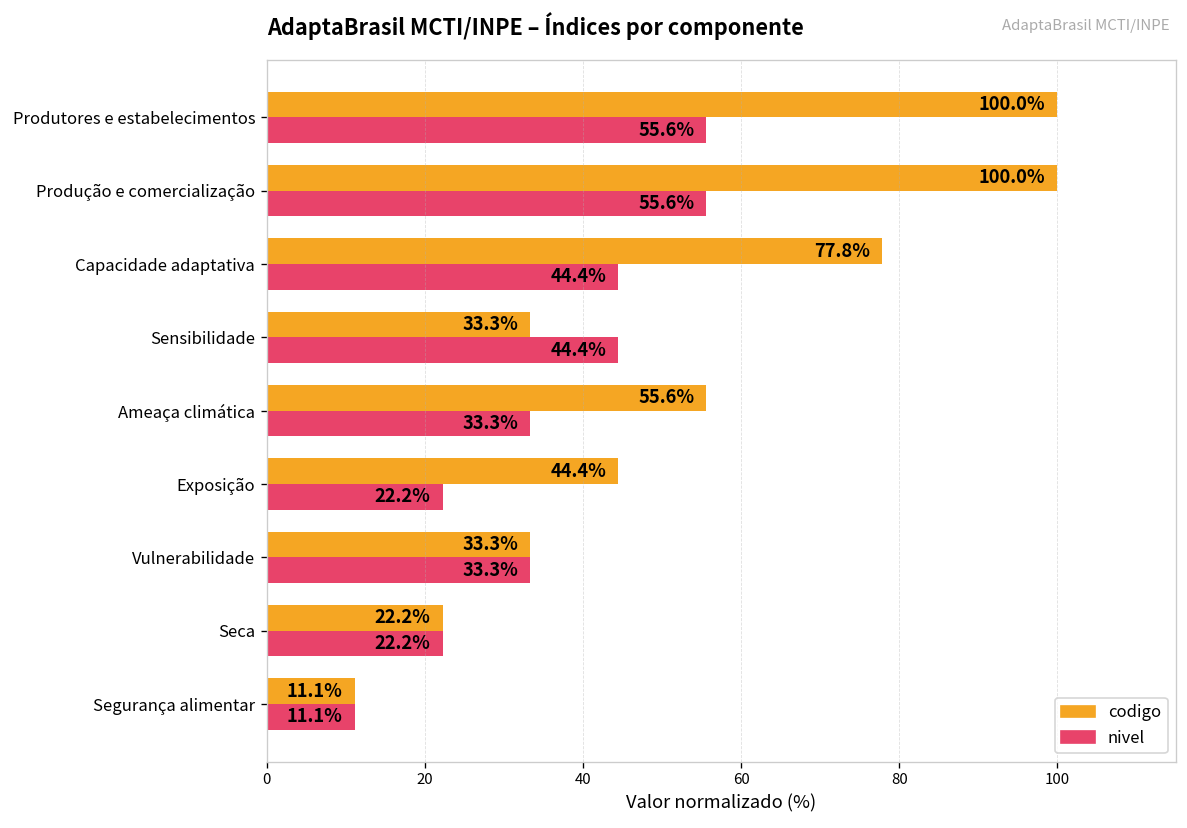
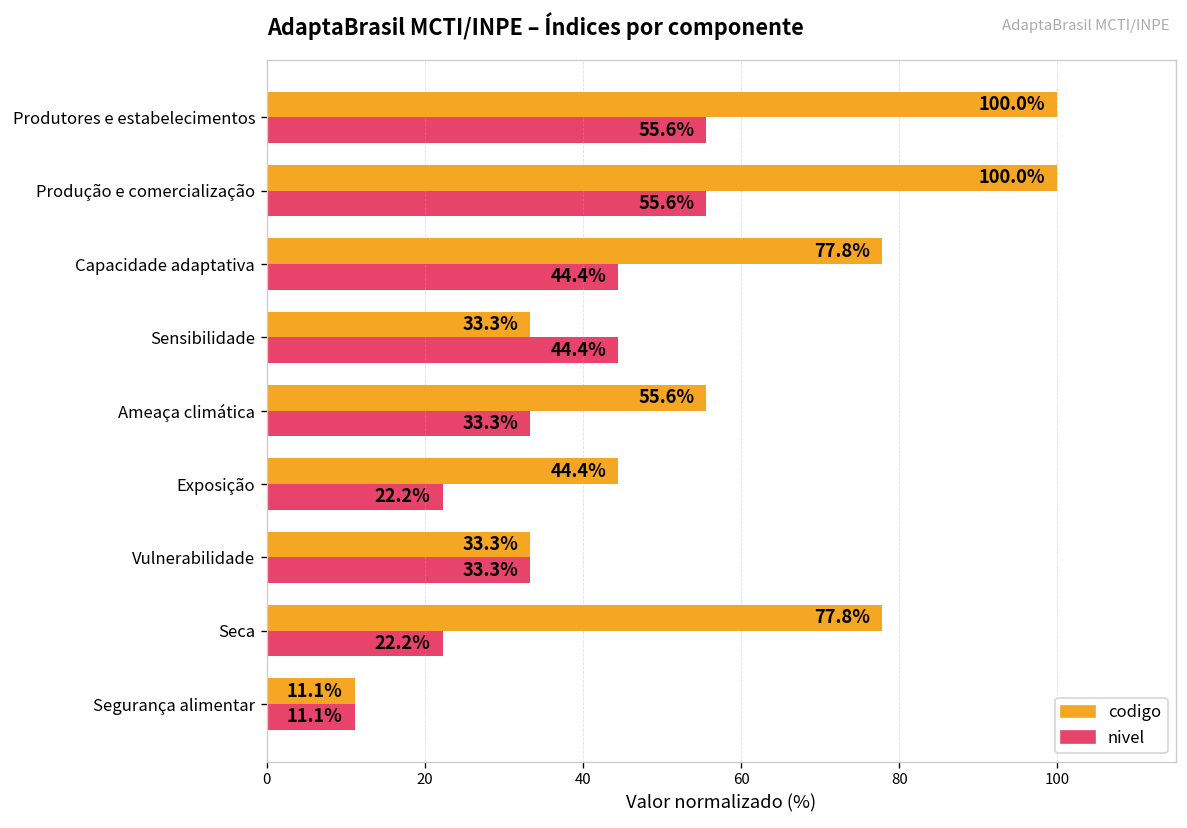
  {
    "codigo": {
      "Produtores e estabelecimentos": "100.0%",
      "Produção e comercialização": "100.0%",
      "Capacidade adaptativa": "77.8%",
      "Sensibilidade": "33.3%",
      "Ameaça climática": "55.6%",
      "Exposição": "44.4%",
      "Vulnerabilidade": "33.3%",
-     "Seca": "22.2%",
+     "Seca": "77.8%",
      "Segurança alimentar": "11.1%"
    },
    "nivel": {
      "Produtores e estabelecimentos": "55.6%",
      "Produção e comercialização": "55.6%",
      "Capacidade adaptativa": "44.4%",
      "Sensibilidade": "44.4%",
      "Ameaça climática": "33.3%",
      "Exposição": "22.2%",
      "Vulnerabilidade": "33.3%",
      "Seca": "22.2%",
      "Segurança alimentar": "11.1%"
    }
  }
